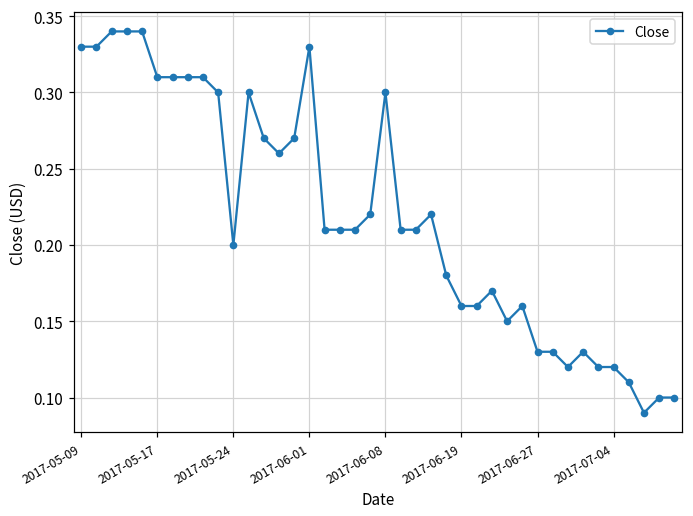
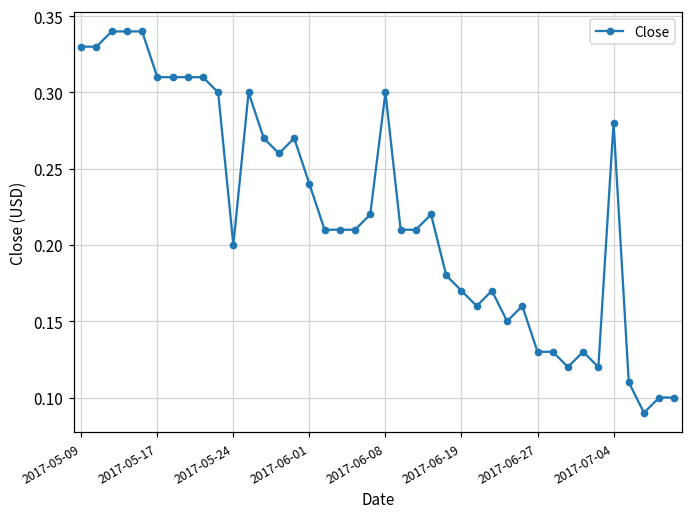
  {
    "2017-05-09": 0.33,
    "2017-05-17": 0.31,
    "2017-05-24": 0.20,
-   "2017-06-01": 0.33,
+   "2017-06-01": 0.24,
    "2017-06-08": 0.30,
-   "2017-06-19": 0.16,
+   "2017-06-19": 0.17,
    "2017-06-27": 0.13,
-   "2017-07-04": 0.12
+   "2017-07-04": 0.28
  }
